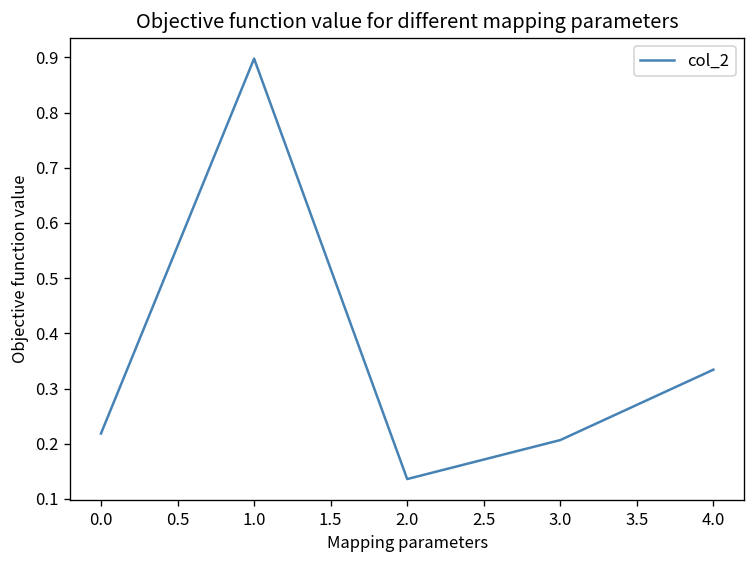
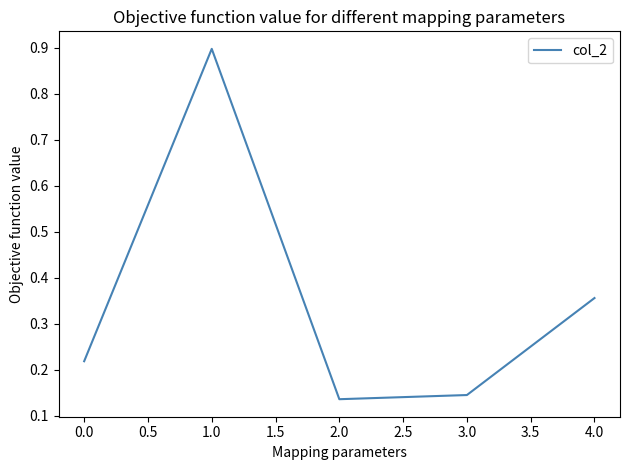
  {
    "0.0": 0.22,
    "1.0": 0.90,
    "2.0": 0.14,
-   "3.0": 0.21,
-   "4.0": 0.33
+   "3.0": 0.15,
+   "4.0": 0.36
  }
